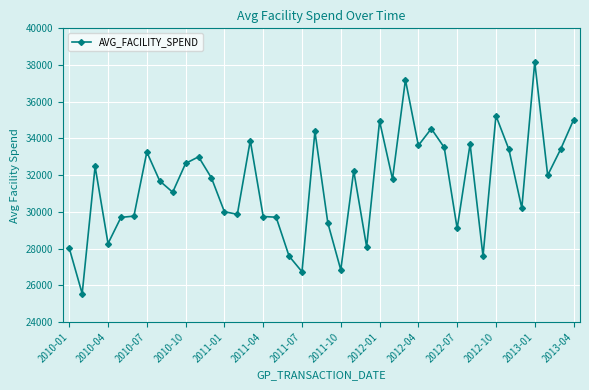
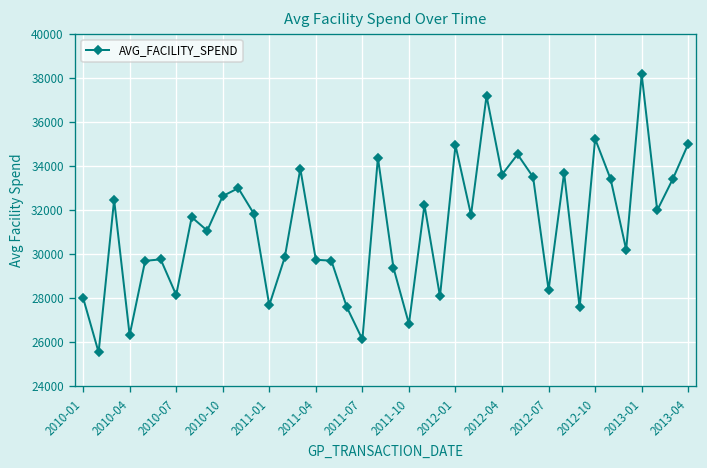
  {
    "2010-01": 28000,
-   "2010-04": 28300,
-   "2010-07": 33300,
+   "2010-04": 26300,
+   "2010-07": 28200,
    "2010-10": 32600,
-   "2011-01": 30000,
+   "2011-01": 27700,
    "2011-04": 29700,
-   "2011-07": 26700,
+   "2011-07": 26100,
    "2011-10": 26800,
    "2012-01": 34900,
    "2012-04": 33600,
-   "2012-07": 29100,
+   "2012-07": 28400,
    "2012-10": 35200,
    "2013-01": 38200,
    "2013-04": 35000
  }
